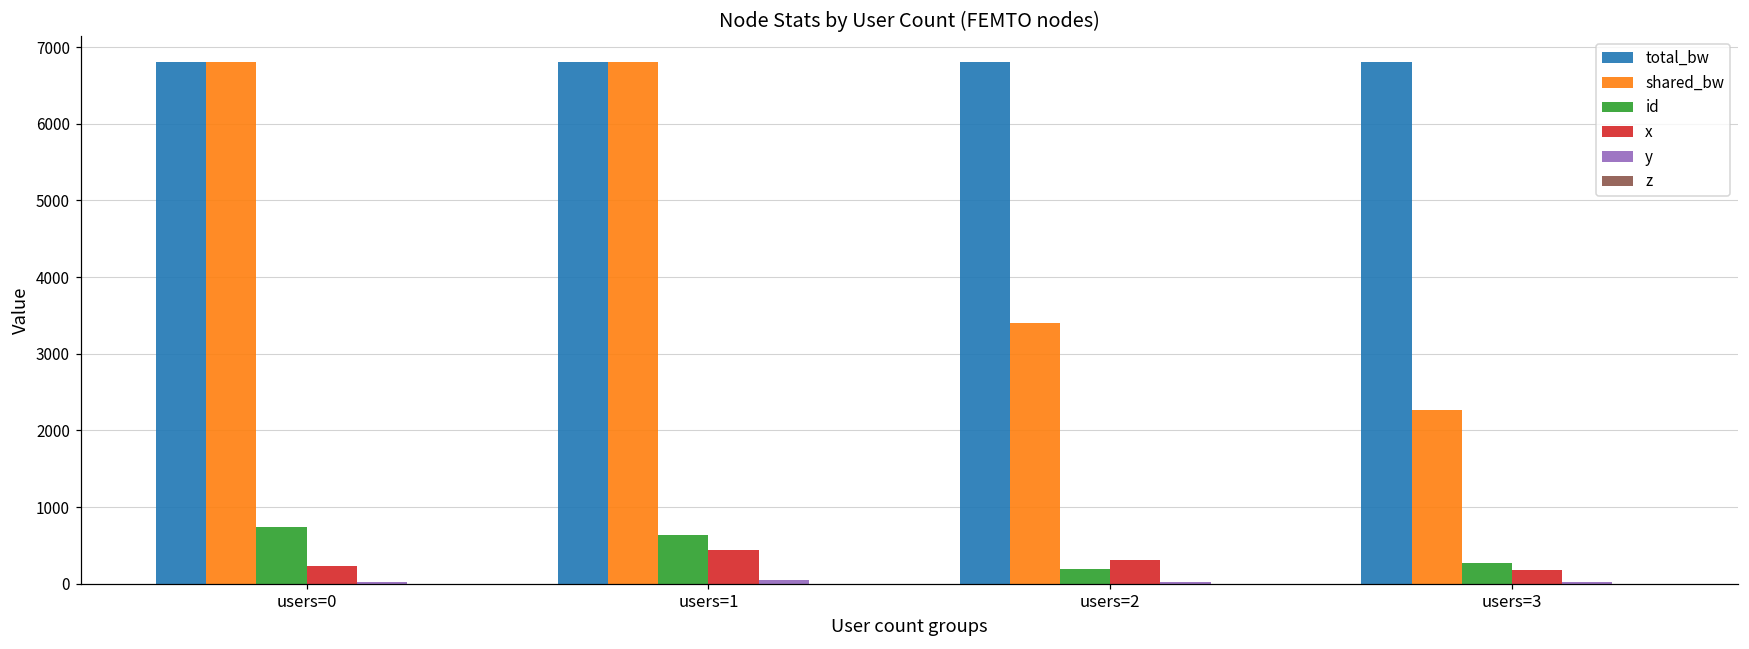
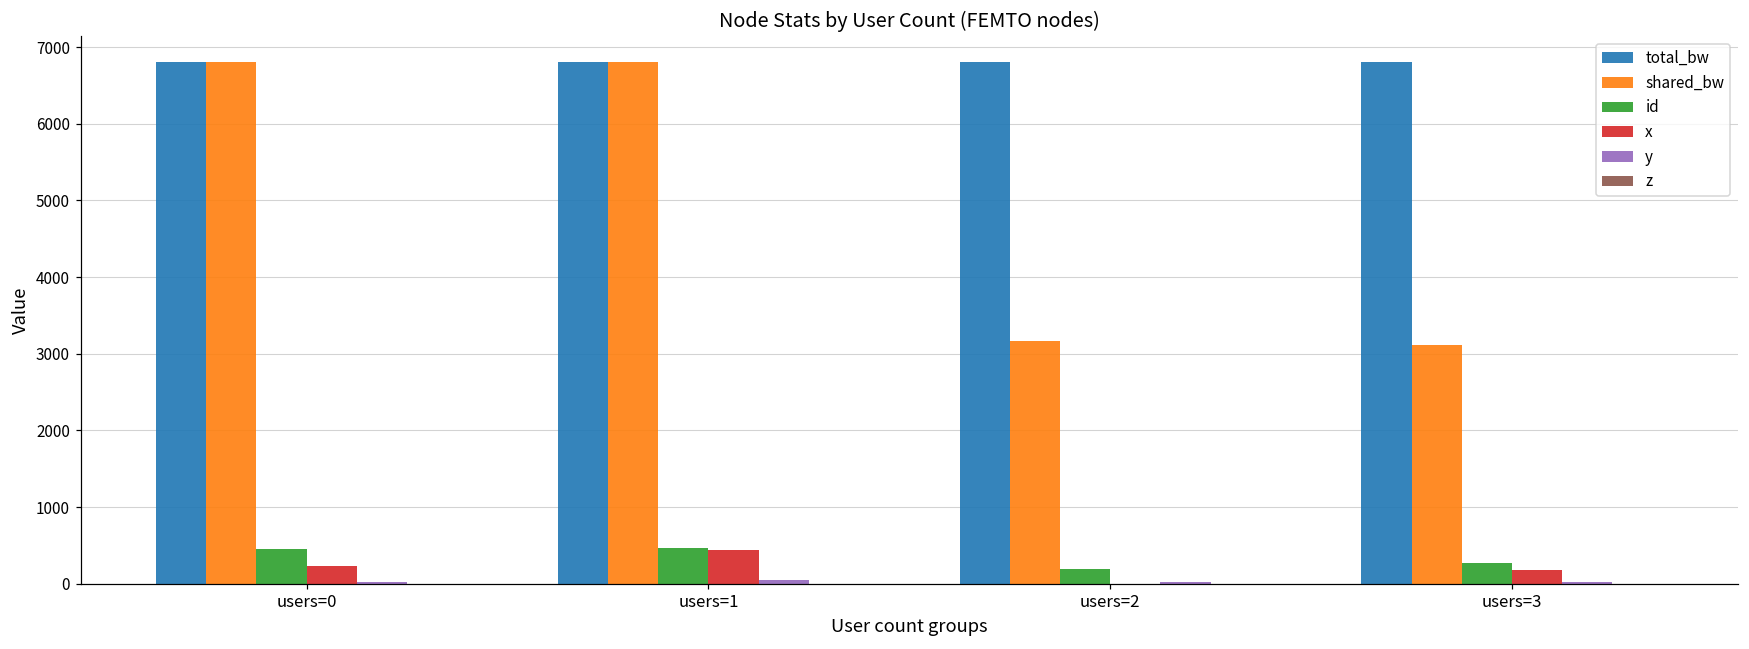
  {
    "total_bw": {
      "users=0": 6800,
      "users=1": 6800,
      "users=2": 6800,
      "users=3": 6800
    },
    "shared_bw": {
      "users=0": 6800,
      "users=1": 6800,
-     "users=2": 3400,
-     "users=3": 2300
+     "users=2": 3200,
+     "users=3": 3100
    },
    "id": {
-     "users=0": 700,
-     "users=1": 600,
+     "users=0": 500,
+     "users=1": 500,
      "users=2": 200,
      "users=3": 300
    },
    "x": {
      "users=0": 200,
      "users=1": 400,
-     "users=2": 300,
+     "users=2": 0,
      "users=3": 200
    },
    "y": {
      "users=1": 100
    }
  }
